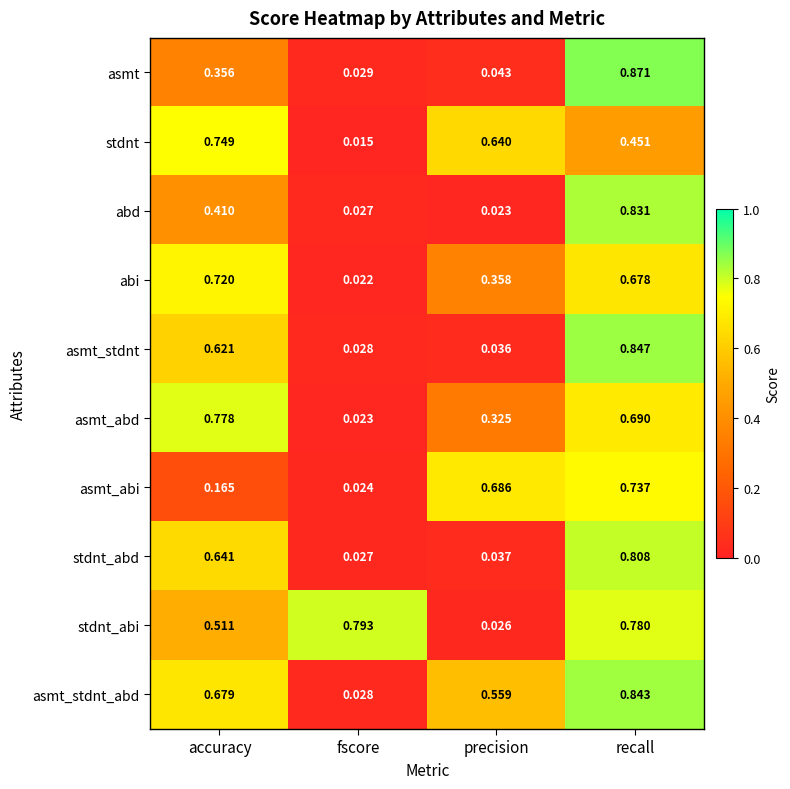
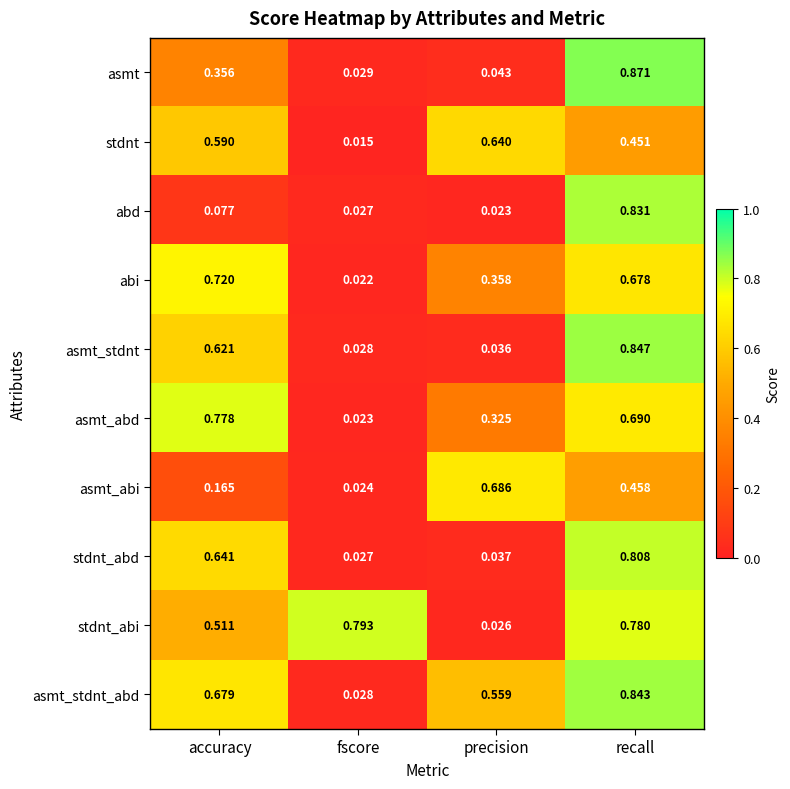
  {
    "asmt": {
      "accuracy": 0.356,
      "fscore": 0.029,
      "precision": 0.043,
      "recall": 0.871
    },
    "stdnt": {
-     "accuracy": 0.749,
+     "accuracy": 0.590,
      "fscore": 0.015,
      "precision": 0.640,
      "recall": 0.451
    },
    "abd": {
-     "accuracy": 0.410,
+     "accuracy": 0.077,
      "fscore": 0.027,
      "precision": 0.023,
      "recall": 0.831
    },
    "abi": {
      "accuracy": 0.720,
      "fscore": 0.022,
      "precision": 0.358,
      "recall": 0.678
    },
    "asmt_stdnt": {
      "accuracy": 0.621,
      "fscore": 0.028,
      "precision": 0.036,
      "recall": 0.847
    },
    "asmt_abd": {
      "accuracy": 0.778,
      "fscore": 0.023,
      "precision": 0.325,
      "recall": 0.690
    },
    "asmt_abi": {
      "accuracy": 0.165,
      "fscore": 0.024,
      "precision": 0.686,
-     "recall": 0.737
+     "recall": 0.458
    },
    "stdnt_abd": {
      "accuracy": 0.641,
      "fscore": 0.027,
      "precision": 0.037,
      "recall": 0.808
    },
    "stdnt_abi": {
      "accuracy": 0.511,
      "fscore": 0.793,
      "precision": 0.026,
      "recall": 0.780
    },
    "asmt_stdnt_abd": {
      "accuracy": 0.679,
      "fscore": 0.028,
      "precision": 0.559,
      "recall": 0.843
    }
  }
